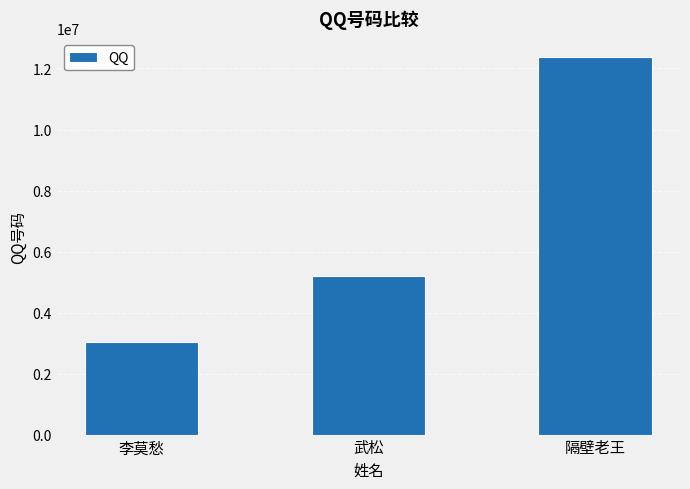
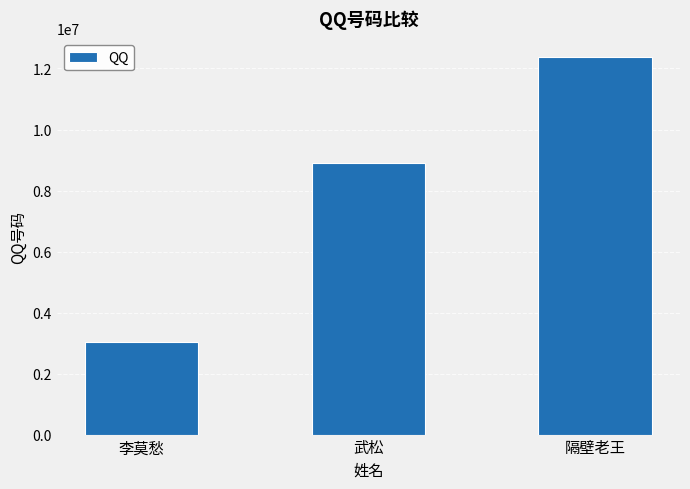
  {
    "李莫愁": 3000000,
-   "武松": 5200000,
+   "武松": 8900000,
    "隔壁老王": 12400000
  }
